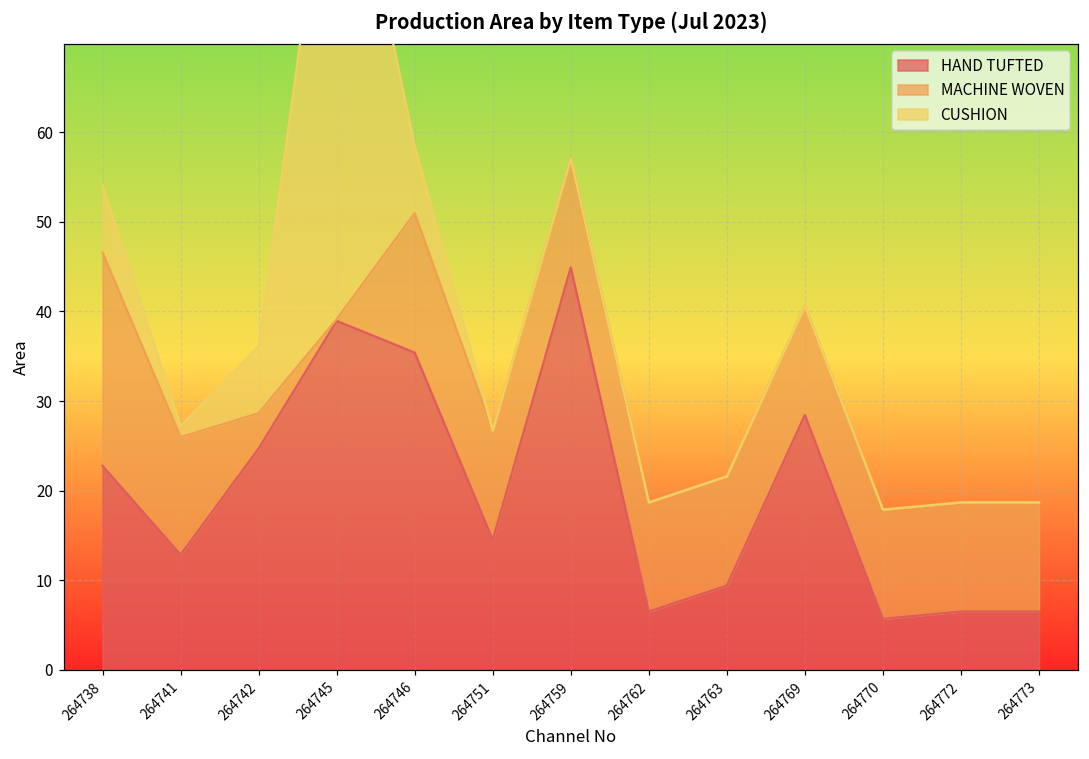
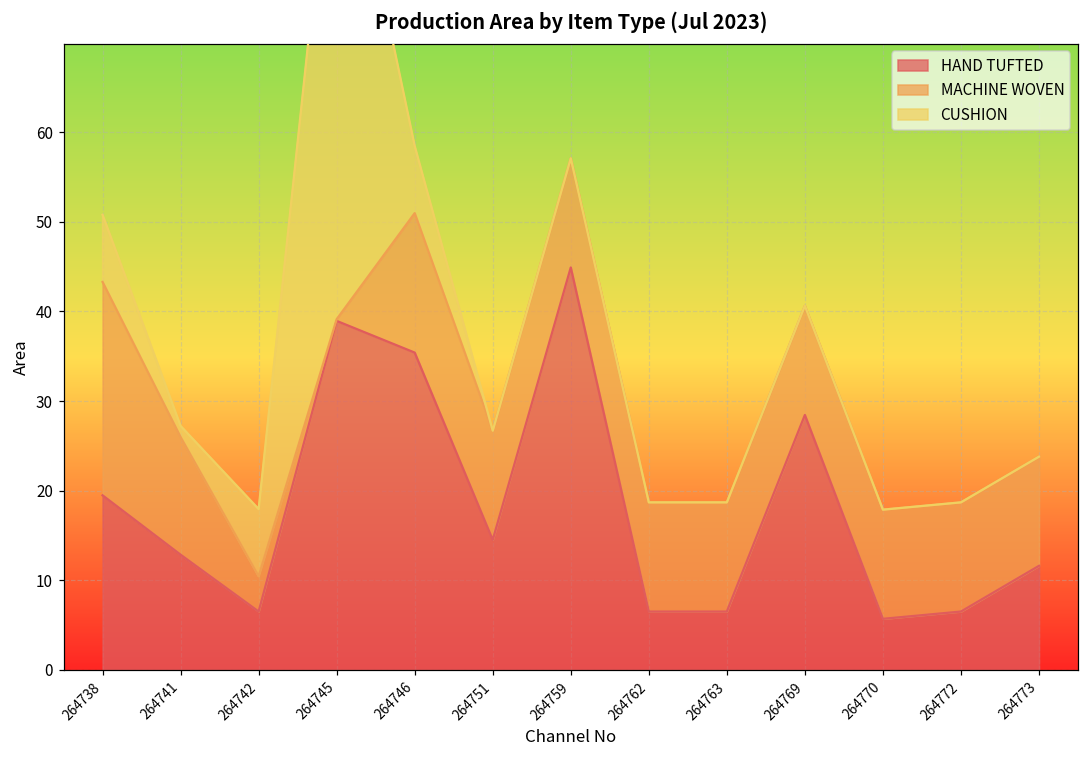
  {
    "HAND TUFTED": {
-     "264738": 23,
+     "264738": 19,
      "264741": 13,
-     "264742": 25,
+     "264742": 7,
      "264746": 35,
      "264751": 15,
      "264759": 45,
      "264762": 7,
-     "264763": 9,
+     "264763": 7,
      "264769": 28,
      "264770": 6,
      "264772": 7,
-     "264773": 7
+     "264773": 12
    }
  }
